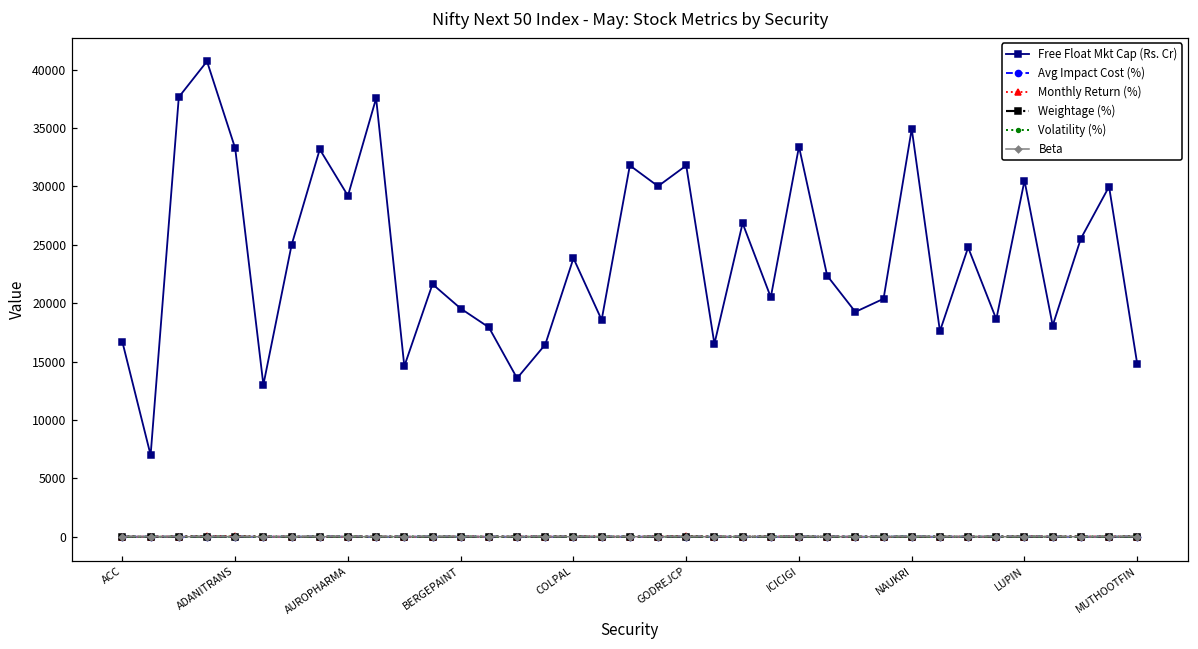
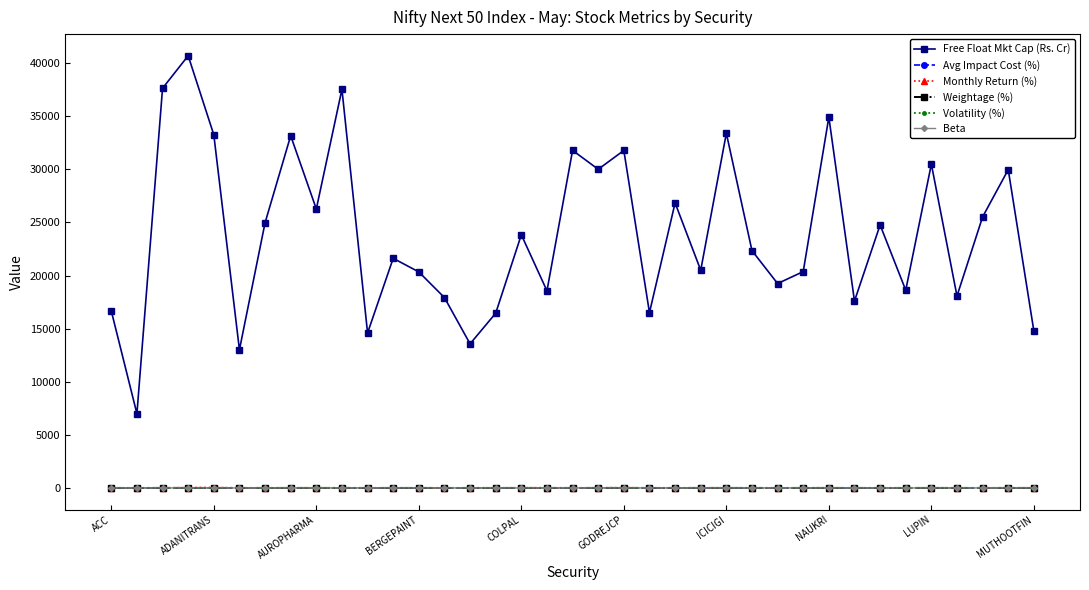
  {
    "Free Float Mkt Cap (Rs. Cr)": {
      "ACC": 16700,
      "ADANITRANS": 33300,
-     "AUROPHARMA": 29200,
-     "BERGEPAINT": 19500,
+     "AUROPHARMA": 26300,
+     "BERGEPAINT": 20300,
      "COLPAL": 23800,
      "GODREJCP": 31800,
      "ICICIGI": 33400,
      "NAUKRI": 34900,
      "LUPIN": 30500,
      "MUTHOOTFIN": 14800
    },
    "Beta": {
      "ACC": 0,
      "ADANITRANS": 0,
      "AUROPHARMA": 0,
      "BERGEPAINT": 0,
      "COLPAL": 0,
      "GODREJCP": 0,
      "ICICIGI": 0,
      "NAUKRI": 0,
      "LUPIN": 0,
      "MUTHOOTFIN": 0
    }
  }
